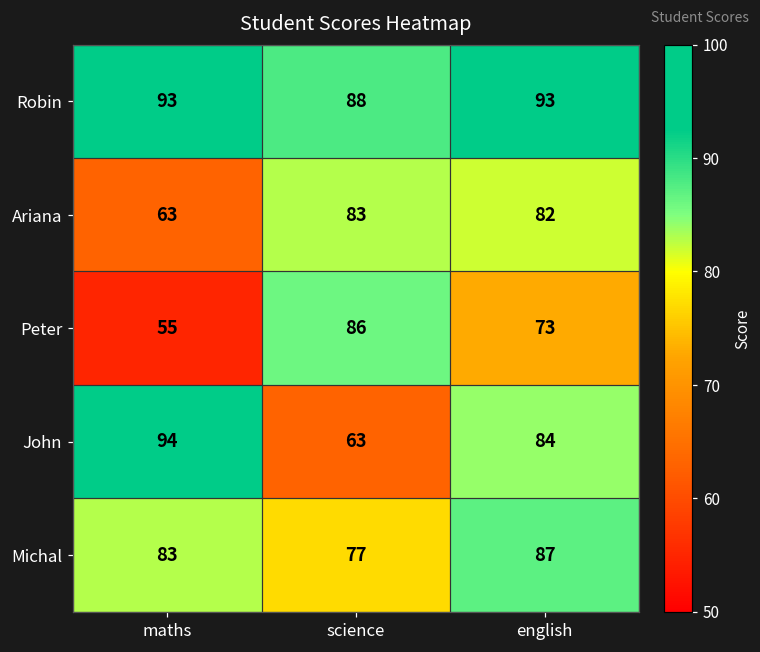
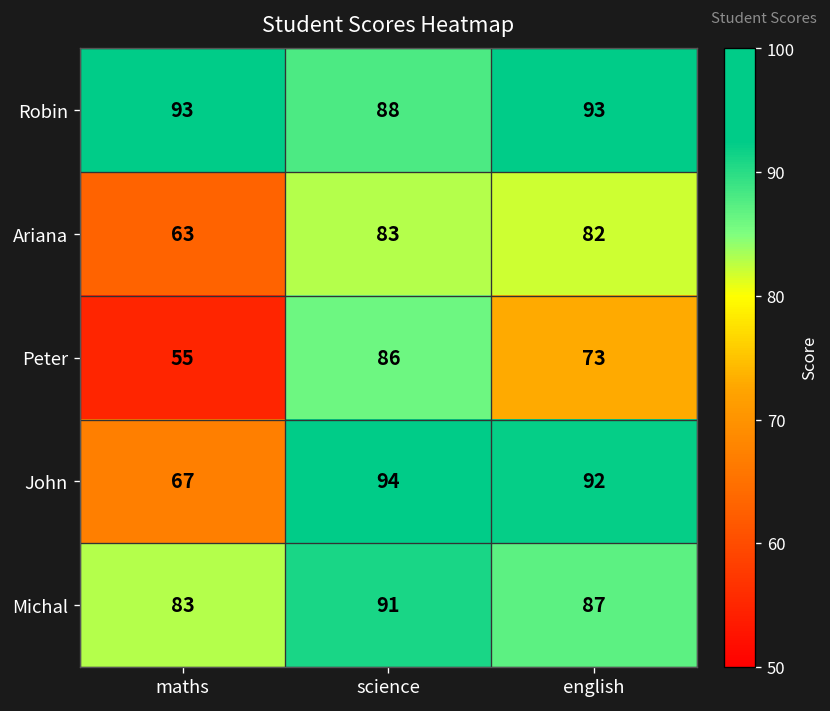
  {
    "Robin": {
      "maths": 93,
      "science": 88,
      "english": 93
    },
    "Ariana": {
      "maths": 63,
      "science": 83,
      "english": 82
    },
    "Peter": {
      "maths": 55,
      "science": 86,
      "english": 73
    },
    "John": {
-     "maths": 94,
-     "science": 63,
-     "english": 84
+     "maths": 67,
+     "science": 94,
+     "english": 92
    },
    "Michal": {
      "maths": 83,
-     "science": 77,
+     "science": 91,
      "english": 87
    }
  }
